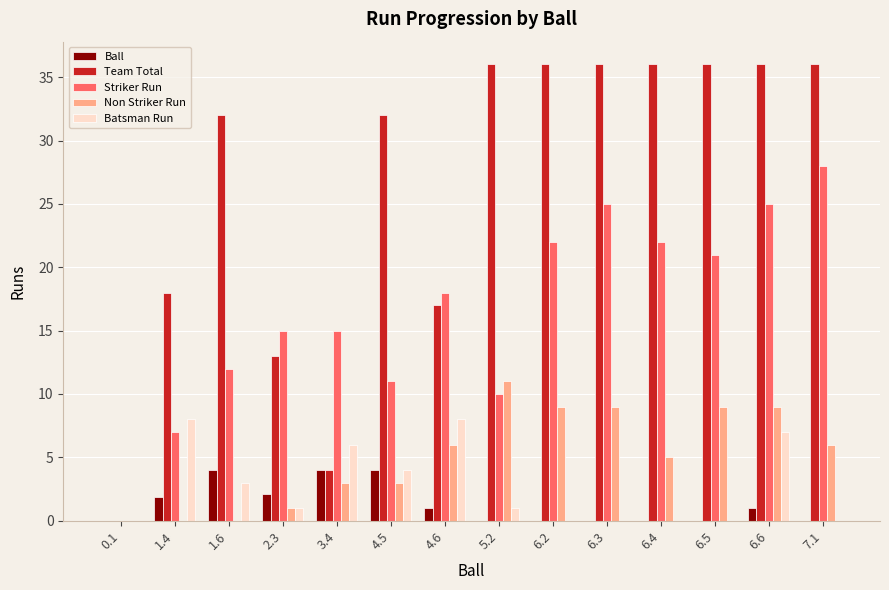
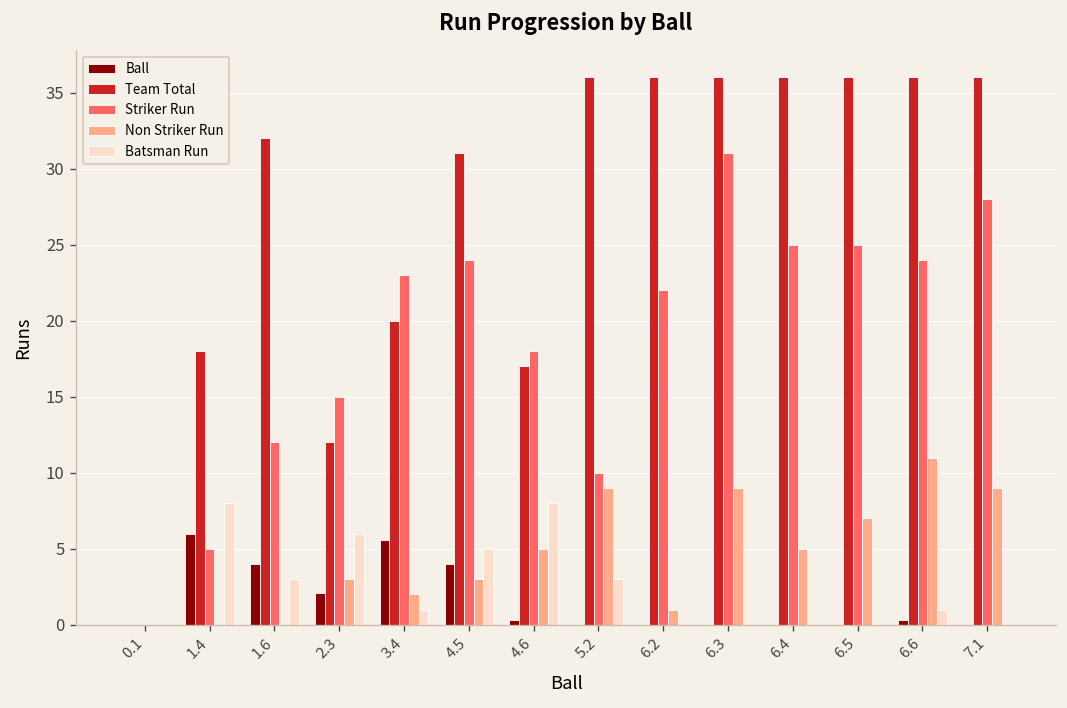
  {
    "Ball": {
      "0.1": 0.0,
-     "1.4": 1.9,
+     "1.4": 6.0,
      "1.6": 4.0,
      "2.3": 2.1,
-     "3.4": 4.0,
+     "3.4": 5.6,
      "4.5": 4.0,
-     "4.6": 1.0,
+     "4.6": 0.3,
      "5.2": 0.0,
      "6.2": 0.0,
      "6.3": 0.0,
      "6.4": 0.0,
      "6.5": 0.0,
-     "6.6": 1.0,
+     "6.6": 0.3,
      "7.1": 0.0
    },
    "Team Total": {
      "0.1": 0,
      "1.4": 18,
      "1.6": 32,
-     "2.3": 13,
-     "3.4": 4,
-     "4.5": 32,
+     "2.3": 12,
+     "3.4": 20,
+     "4.5": 31,
      "4.6": 17,
      "5.2": 36,
      "6.2": 36,
      "6.3": 36,
      "6.4": 36,
      "6.5": 36,
      "6.6": 36,
      "7.1": 36
    },
    "Striker Run": {
      "0.1": 0,
-     "1.4": 7,
+     "1.4": 5,
      "1.6": 12,
      "2.3": 15,
-     "3.4": 15,
-     "4.5": 11,
+     "3.4": 23,
+     "4.5": 24,
      "4.6": 18,
      "5.2": 10,
      "6.2": 22,
-     "6.3": 25,
-     "6.4": 22,
-     "6.5": 21,
-     "6.6": 25,
+     "6.3": 31,
+     "6.4": 25,
+     "6.5": 25,
+     "6.6": 24,
      "7.1": 28
    },
    "Non Striker Run": {
      "0.1": 0,
      "1.4": 0,
      "1.6": 0,
-     "2.3": 1,
-     "3.4": 3,
+     "2.3": 3,
+     "3.4": 2,
      "4.5": 3,
-     "4.6": 6,
-     "5.2": 11,
-     "6.2": 9,
+     "4.6": 5,
+     "5.2": 9,
+     "6.2": 1,
      "6.3": 9,
      "6.4": 5,
-     "6.5": 9,
-     "6.6": 9,
-     "7.1": 6
+     "6.5": 7,
+     "6.6": 11,
+     "7.1": 9
    },
    "Batsman Run": {
      "0.1": 0,
      "1.4": 8,
      "1.6": 3,
-     "2.3": 1,
-     "3.4": 6,
-     "4.5": 4,
+     "2.3": 6,
+     "3.4": 1,
+     "4.5": 5,
      "4.6": 8,
-     "5.2": 1,
+     "5.2": 3,
      "6.2": 0,
      "6.3": 0,
      "6.4": 0,
      "6.5": 0,
-     "6.6": 7,
+     "6.6": 1,
      "7.1": 0
    }
  }
